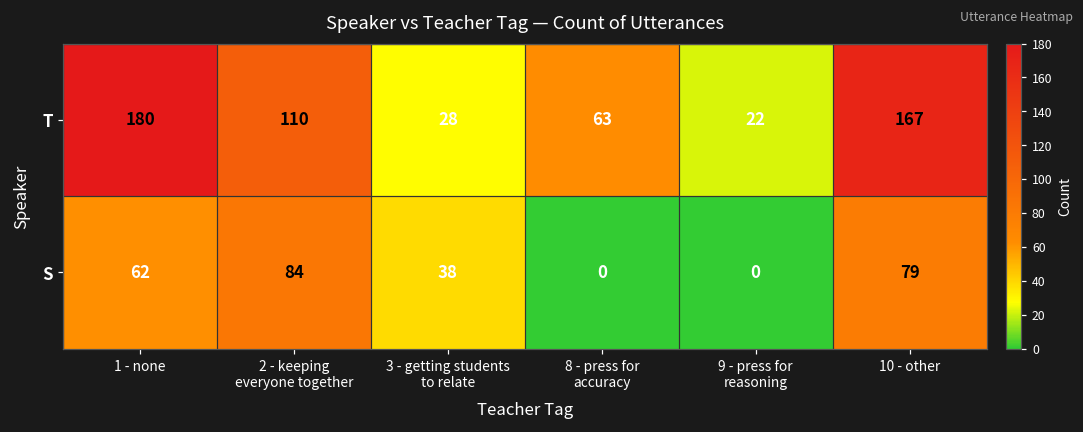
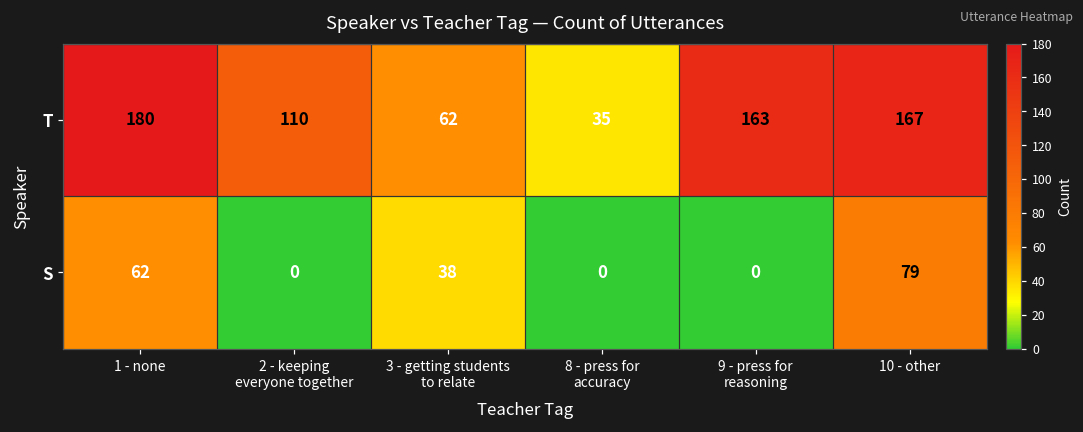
  {
    "T": {
      "1 - none": 180,
      "2 - keeping everyone together": 110,
-     "3 - getting students to relate": 28,
-     "8 - press for accuracy": 63,
-     "9 - press for reasoning": 22,
+     "3 - getting students to relate": 62,
+     "8 - press for accuracy": 35,
+     "9 - press for reasoning": 163,
      "10 - other": 167
    },
    "S": {
      "1 - none": 62,
-     "2 - keeping everyone together": 84,
+     "2 - keeping everyone together": 0,
      "3 - getting students to relate": 38,
      "8 - press for accuracy": 0,
      "9 - press for reasoning": 0,
      "10 - other": 79
    }
  }
